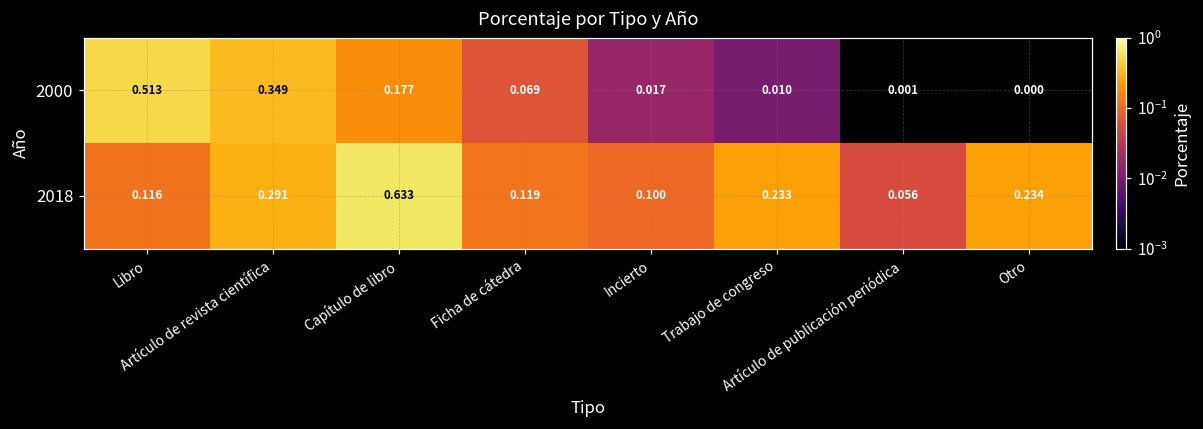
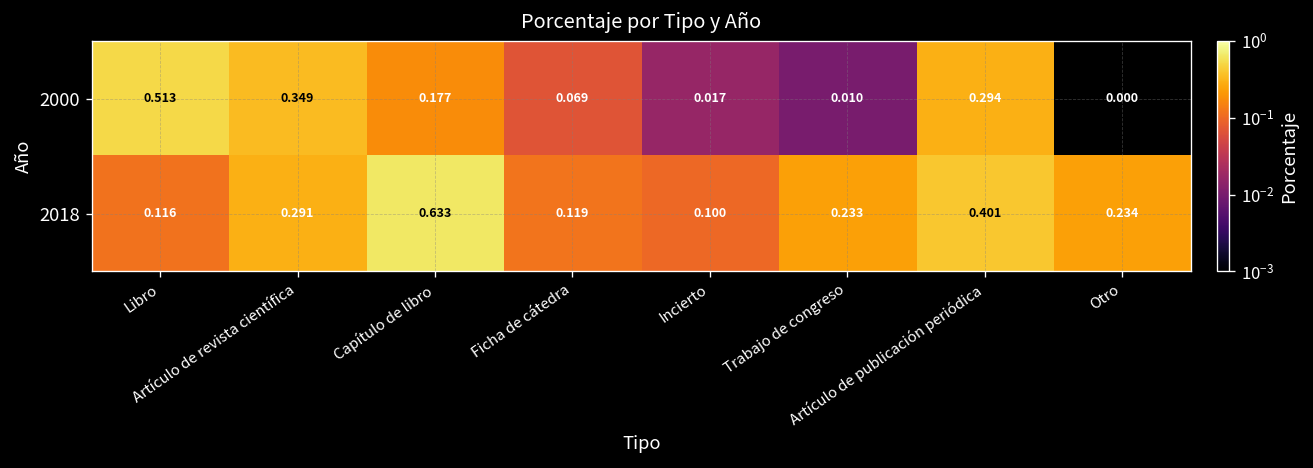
  {
    "2000": {
      "Libro": 0.513,
      "Artículo de revista científica": 0.349,
      "Capítulo de libro": 0.177,
      "Ficha de cátedra": 0.069,
      "Incierto": 0.017,
      "Trabajo de congreso": 0.010,
-     "Artículo de publicación periódica": 0.001,
+     "Artículo de publicación periódica": 0.294,
      "Otro": 0.000
    },
    "2018": {
      "Libro": 0.116,
      "Artículo de revista científica": 0.291,
      "Capítulo de libro": 0.633,
      "Ficha de cátedra": 0.119,
      "Incierto": 0.100,
      "Trabajo de congreso": 0.233,
-     "Artículo de publicación periódica": 0.056,
+     "Artículo de publicación periódica": 0.401,
      "Otro": 0.234
    }
  }
